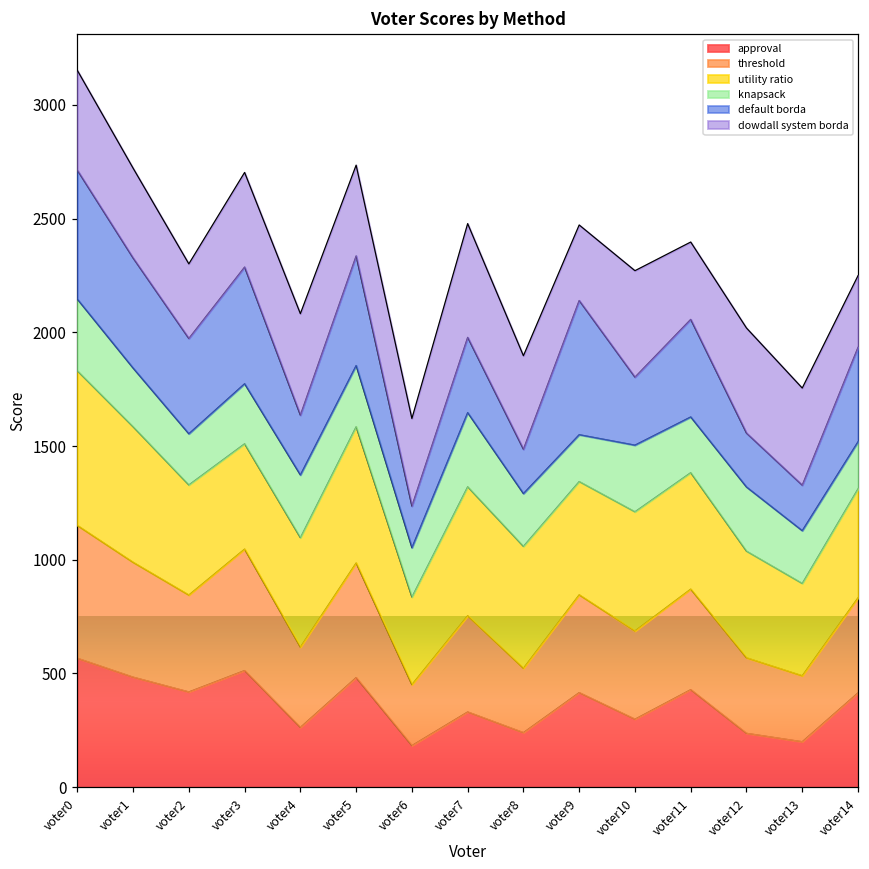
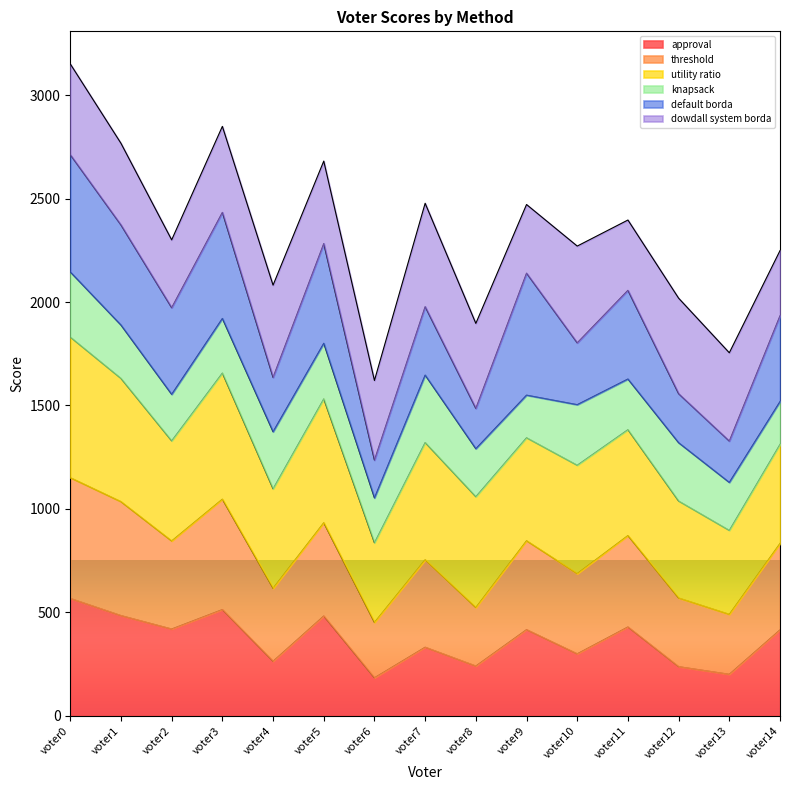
  {
    "approval": {
      "voter0": 570,
      "voter1": 480,
      "voter2": 420,
      "voter3": 510,
      "voter4": 260,
      "voter5": 480,
      "voter6": 180,
      "voter7": 330,
      "voter8": 240,
      "voter9": 420,
      "voter10": 300,
      "voter11": 430,
      "voter12": 240,
      "voter13": 200,
      "voter14": 420
    },
    "threshold": {
      "voter0": 580,
-     "voter1": 510,
+     "voter1": 550,
      "voter2": 430,
      "voter3": 530,
      "voter4": 350,
-     "voter5": 500,
+     "voter5": 450,
      "voter6": 270,
      "voter7": 420,
      "voter8": 280,
      "voter9": 430,
      "voter10": 390,
      "voter11": 440,
      "voter12": 330,
      "voter13": 290,
      "voter14": 420
    },
    "utility ratio": {
      "voter0": 680,
      "voter1": 600,
      "voter2": 480,
-     "voter3": 460,
+     "voter3": 610,
      "voter4": 480,
      "voter5": 600,
      "voter6": 390,
      "voter7": 570,
      "voter8": 540,
      "voter9": 500,
      "voter10": 520,
      "voter11": 510,
      "voter12": 470,
      "voter13": 410,
      "voter14": 480
    },
    "knapsack": {
      "voter0": 320,
      "voter1": 260,
      "voter2": 230,
      "voter3": 260,
      "voter4": 280,
      "voter5": 270,
      "voter6": 220,
      "voter7": 330,
      "voter8": 230,
      "voter9": 210,
      "voter10": 290,
      "voter11": 250,
      "voter12": 280,
      "voter13": 230,
      "voter14": 210
    },
    "default borda": {
      "voter0": 570,
      "voter1": 480,
      "voter2": 420,
      "voter3": 510,
      "voter4": 260,
      "voter5": 480,
      "voter6": 180,
      "voter7": 330,
      "voter8": 200,
      "voter9": 590,
      "voter10": 300,
      "voter11": 430,
      "voter12": 240,
      "voter13": 200,
      "voter14": 420
    },
    "dowdall system borda": {
      "voter0": 440,
      "voter1": 400,
      "voter2": 330,
      "voter3": 420,
      "voter4": 450,
      "voter5": 400,
      "voter6": 390,
      "voter7": 500,
      "voter8": 410,
      "voter9": 330,
      "voter10": 470,
      "voter11": 340,
      "voter12": 460,
      "voter13": 430,
      "voter14": 320
    }
  }
